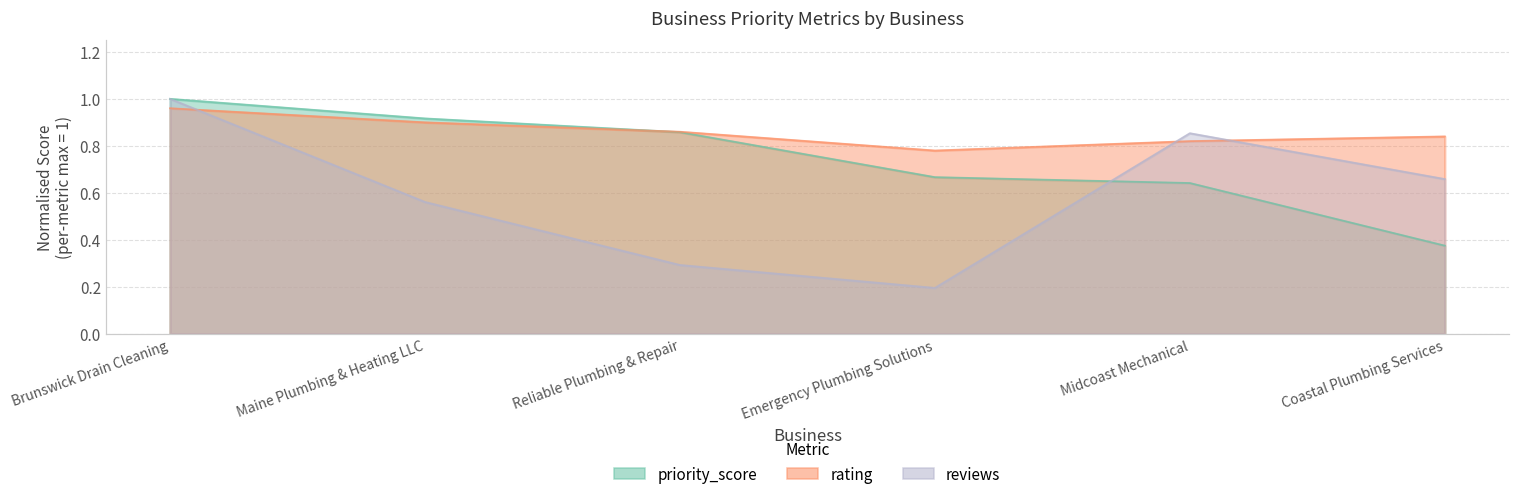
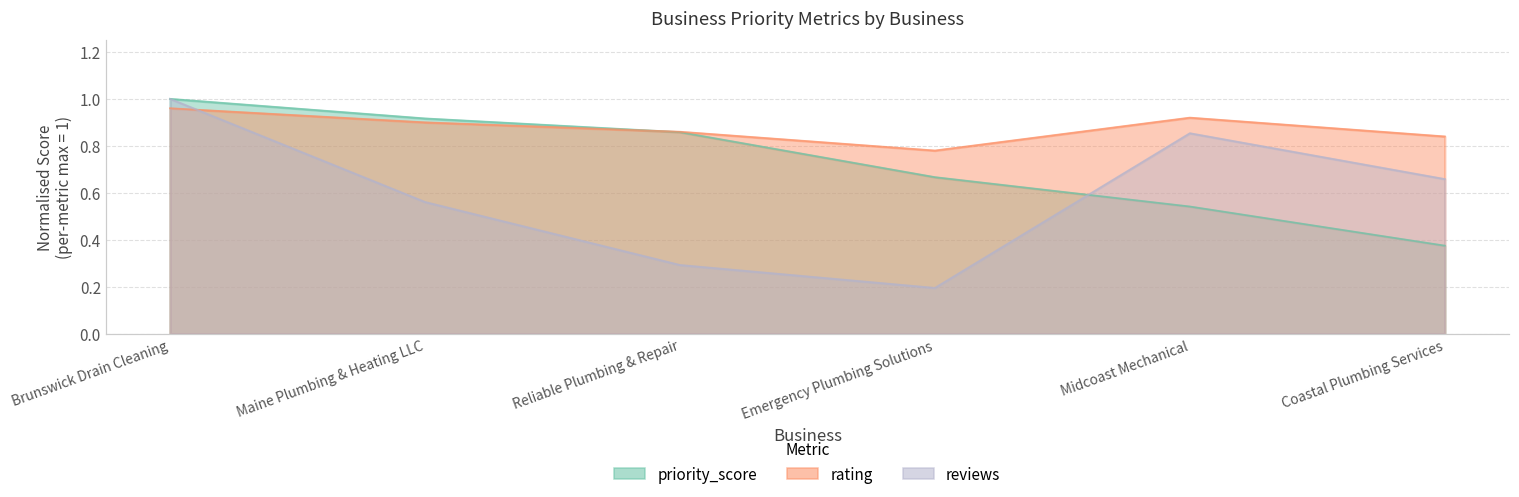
  {
    "priority_score": {
      "Maine Plumbing & Heating LLC": 0.92,
      "Emergency Plumbing Solutions": 0.67,
-     "Midcoast Mechanical": 0.64,
+     "Midcoast Mechanical": 0.54,
      "Coastal Plumbing Services": 0.38
    },
    "rating": {
      "Brunswick Drain Cleaning": 0.96,
      "Maine Plumbing & Heating LLC": 0.90,
      "Emergency Plumbing Solutions": 0.78,
-     "Midcoast Mechanical": 0.82,
+     "Midcoast Mechanical": 0.92,
      "Coastal Plumbing Services": 0.84
    },
    "reviews": {
      "Maine Plumbing & Heating LLC": 0.56,
      "Reliable Plumbing & Repair": 0.29,
      "Emergency Plumbing Solutions": 0.20,
      "Midcoast Mechanical": 0.85,
      "Coastal Plumbing Services": 0.66
    }
  }
